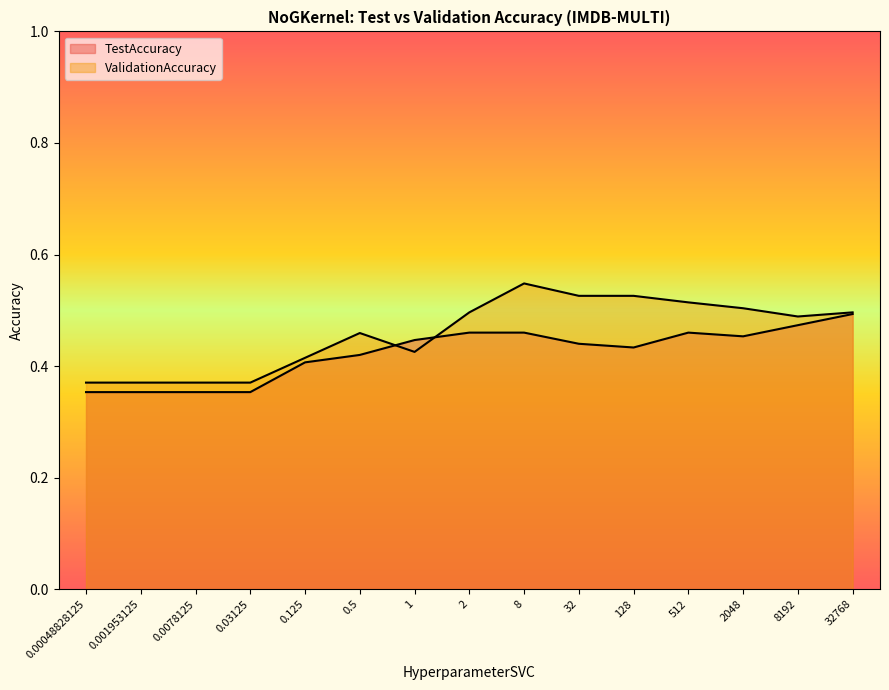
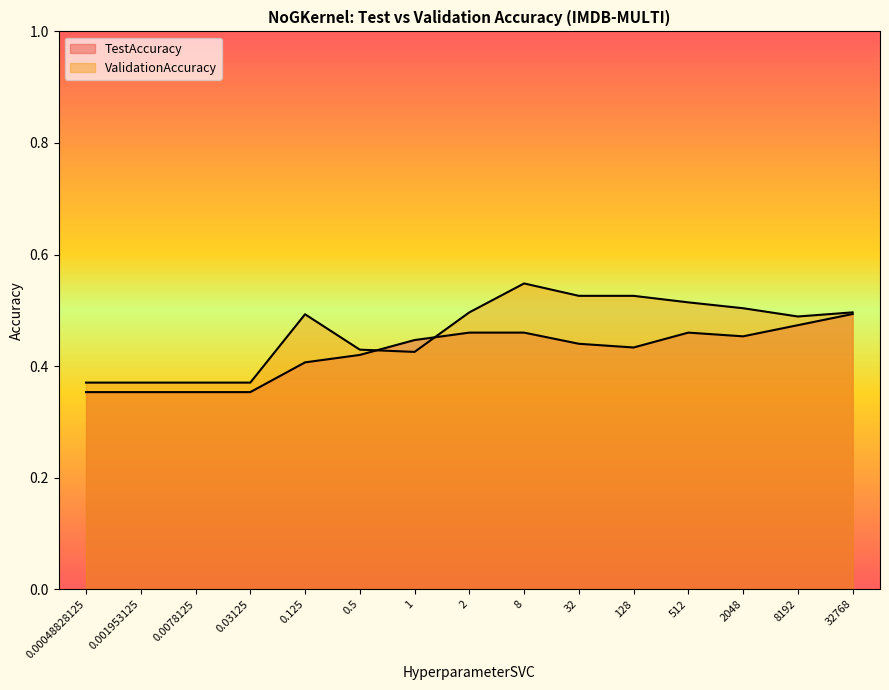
  {
    "TestAccuracy": {
      "0.00048828125": 0.35,
      "0.001953125": 0.35,
      "0.0078125": 0.35,
      "0.03125": 0.35,
      "0.125": 0.41,
      "0.5": 0.42,
      "1": 0.45,
      "2": 0.46,
      "8": 0.46,
      "32": 0.44,
      "128": 0.43,
      "512": 0.46,
      "2048": 0.45,
      "8192": 0.47
    },
    "ValidationAccuracy": {
      "0.00048828125": 0.37,
      "0.001953125": 0.37,
      "0.0078125": 0.37,
      "0.03125": 0.37,
-     "0.125": 0.41,
-     "0.5": 0.46,
+     "0.125": 0.49,
+     "0.5": 0.43,
      "1": 0.43,
      "2": 0.50,
      "8": 0.55,
      "32": 0.53,
      "128": 0.53,
      "512": 0.51,
      "2048": 0.50,
      "8192": 0.49
    }
  }
